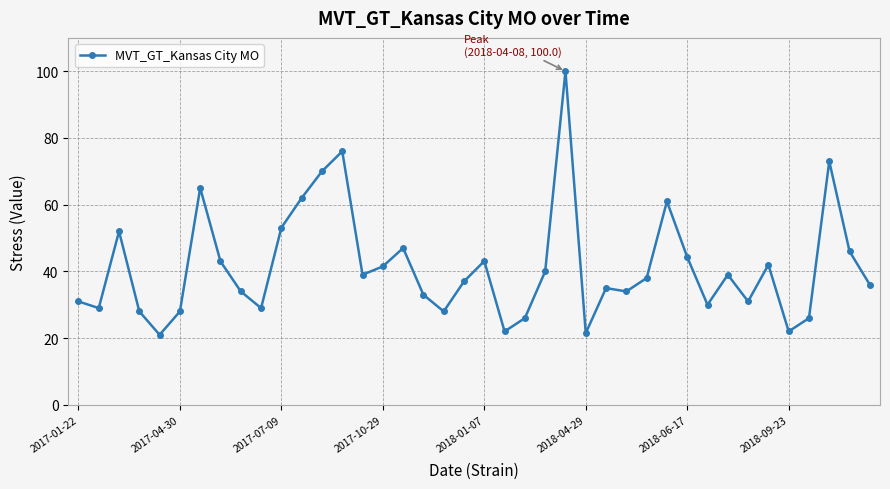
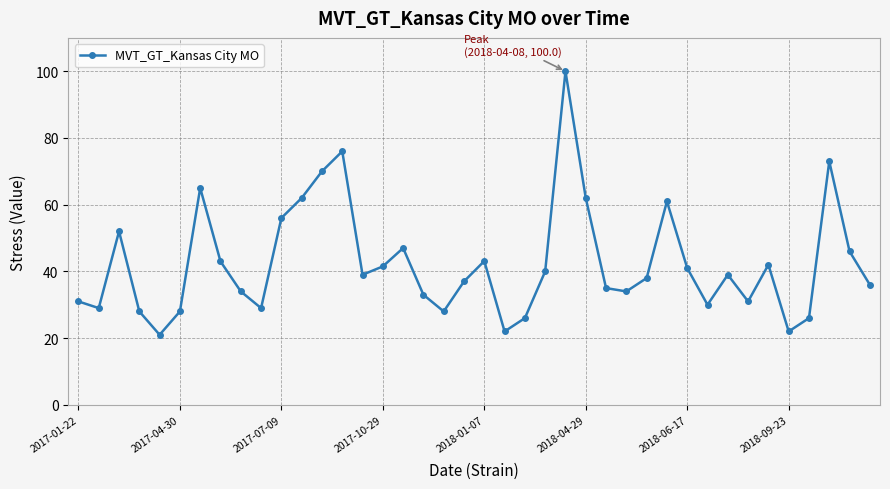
  {
    "2017-01-22": 31,
    "2017-04-30": 28,
-   "2017-07-09": 53,
+   "2017-07-09": 56,
    "2017-10-29": 42,
    "2018-01-07": 43,
-   "2018-04-29": 22,
-   "2018-06-17": 44,
+   "2018-04-29": 62,
+   "2018-06-17": 41,
    "2018-09-23": 22
  }
